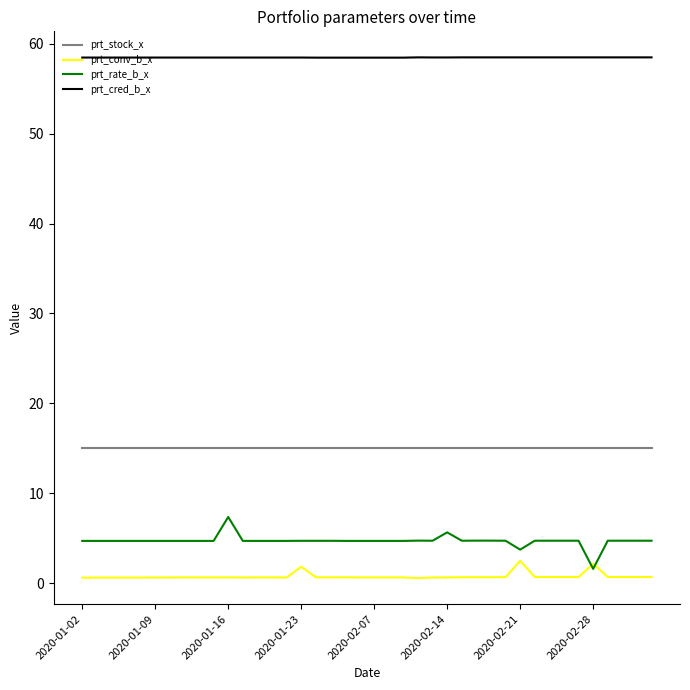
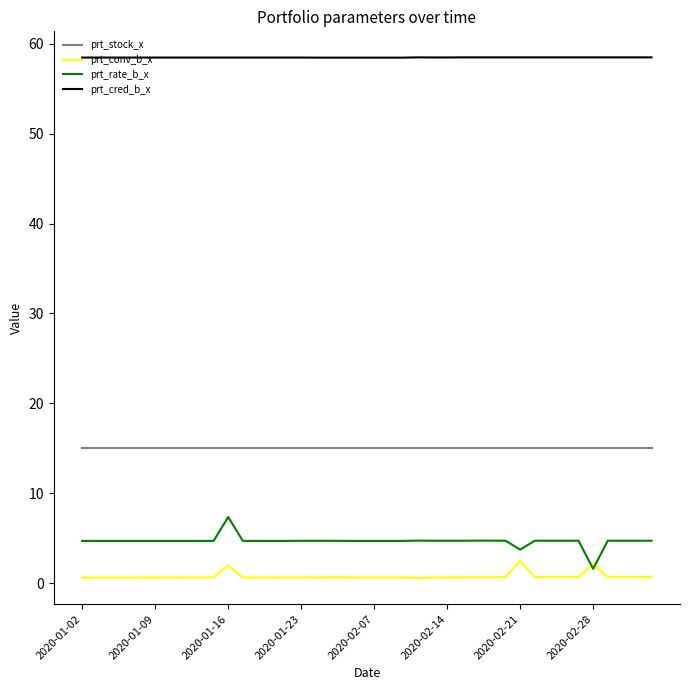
  {
    "prt_stock_x": {
      "2020-01-02": 15,
      "2020-01-09": 15,
      "2020-01-16": 15,
      "2020-01-23": 15,
      "2020-02-07": 15,
      "2020-02-14": 15,
      "2020-02-21": 15,
      "2020-02-28": 15
    },
    "prt_conv_b_x": {
      "2020-01-02": 1,
      "2020-01-09": 1,
-     "2020-01-16": 1,
-     "2020-01-23": 2,
+     "2020-01-16": 2,
+     "2020-01-23": 1,
      "2020-02-07": 1,
      "2020-02-14": 1,
      "2020-02-21": 3,
      "2020-02-28": 2
    },
    "prt_rate_b_x": {
      "2020-01-02": 5,
      "2020-01-09": 5,
      "2020-01-16": 7,
      "2020-01-23": 5,
      "2020-02-07": 5,
-     "2020-02-14": 6,
+     "2020-02-14": 5,
      "2020-02-21": 4,
      "2020-02-28": 2
    },
    "prt_cred_b_x": {
      "2020-01-02": 58,
      "2020-01-09": 58,
      "2020-01-16": 58,
      "2020-01-23": 58,
      "2020-02-07": 58,
      "2020-02-14": 58,
      "2020-02-21": 58,
      "2020-02-28": 58
    }
  }
